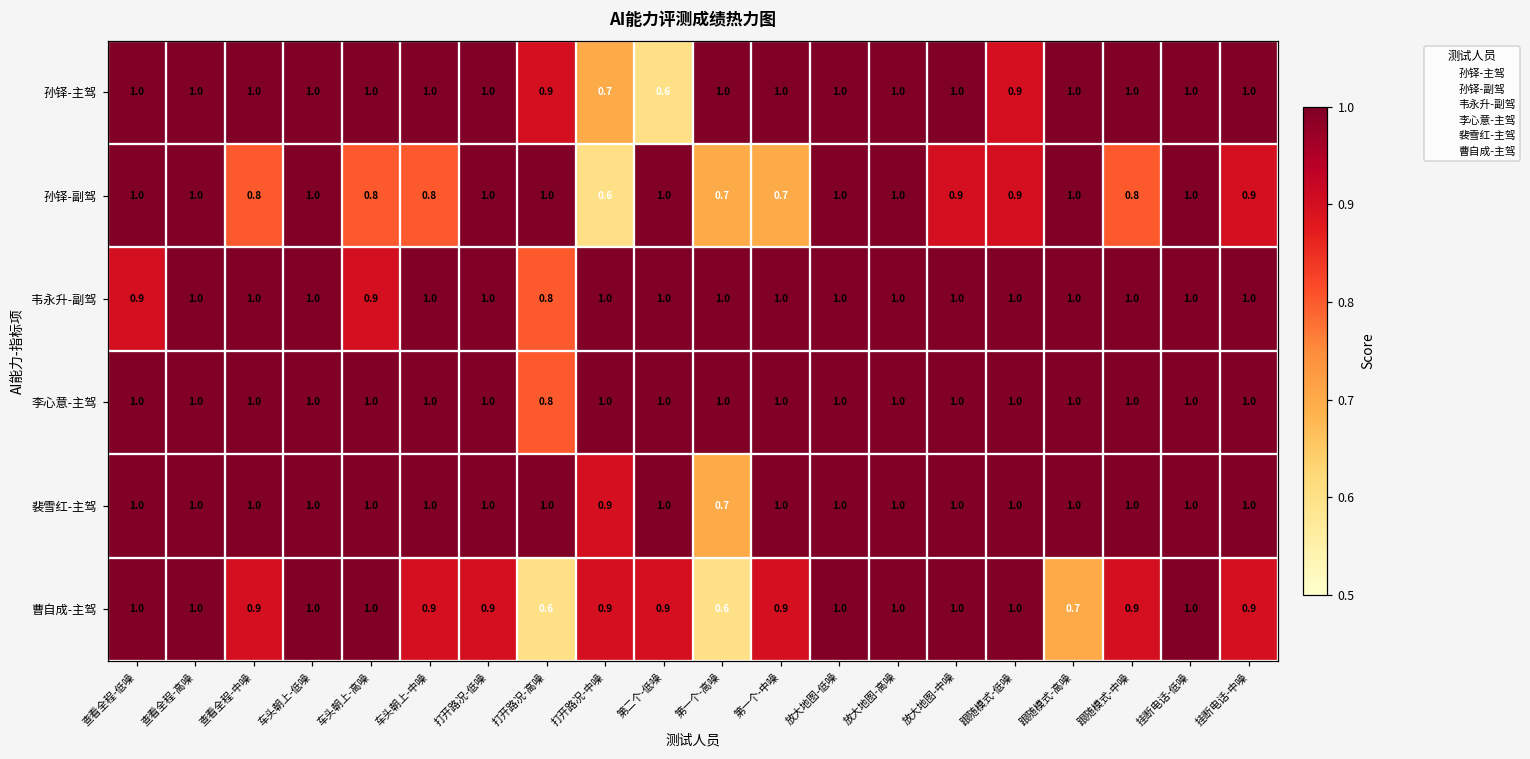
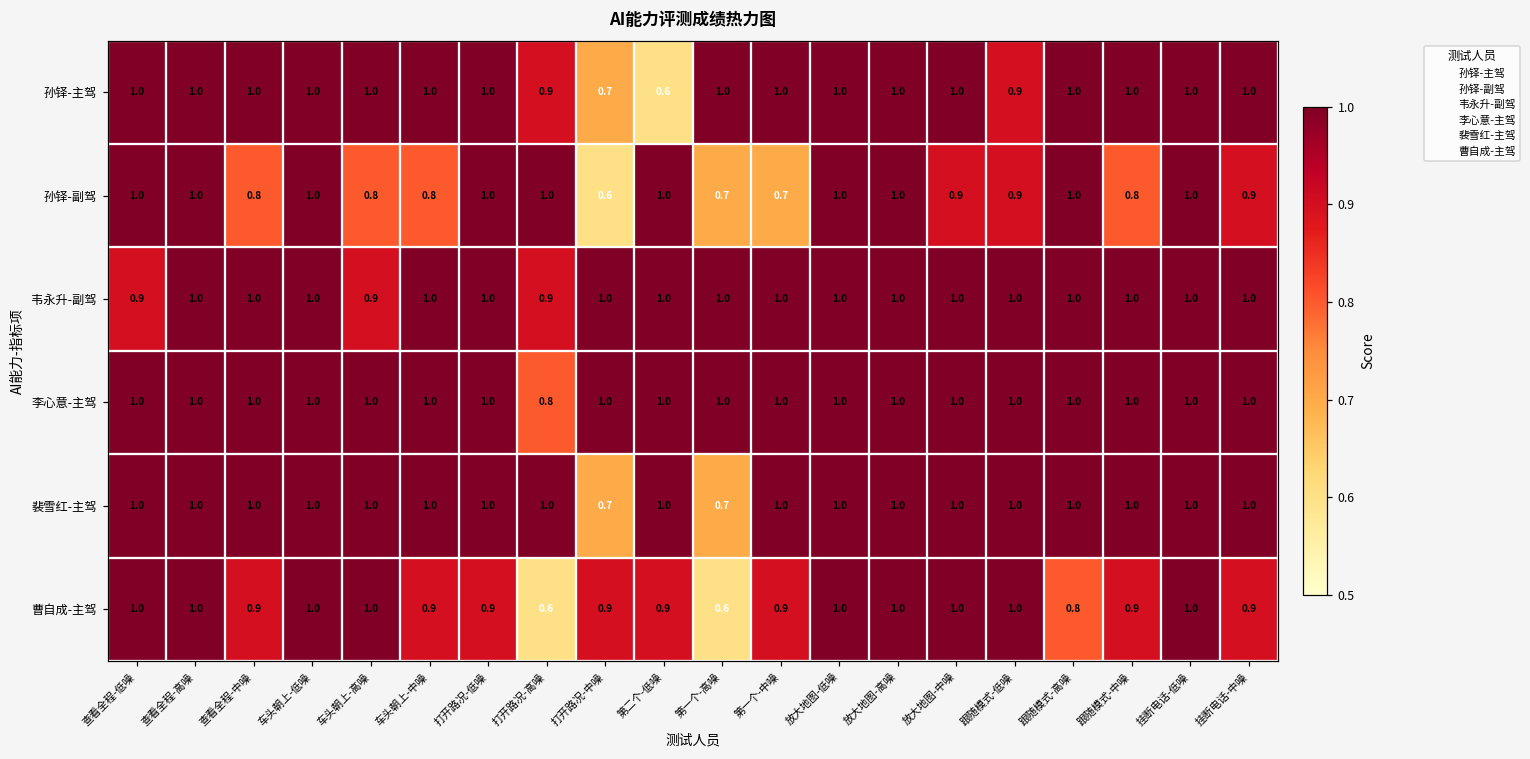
  {
    "孙铎-主驾": {
      "查看全程-低噪": 1.0,
      "查看全程-高噪": 1.0,
      "查看全程-中噪": 1.0,
      "车头朝上-低噪": 1.0,
      "车头朝上-高噪": 1.0,
      "车头朝上-中噪": 1.0,
      "打开路况-低噪": 1.0,
      "打开路况-高噪": 0.9,
      "打开路况-中噪": 0.7,
      "第二个-低噪": 0.6,
      "第一个-高噪": 1.0,
      "第一个-中噪": 1.0,
      "放大地图-低噪": 1.0,
      "放大地图-高噪": 1.0,
      "放大地图-中噪": 1.0,
      "跟随模式-低噪": 0.9,
      "跟随模式-高噪": 1.0,
      "跟随模式-中噪": 1.0,
      "挂断电话-低噪": 1.0,
      "挂断电话-中噪": 1.0
    },
    "孙铎-副驾": {
      "查看全程-低噪": 1.0,
      "查看全程-高噪": 1.0,
      "查看全程-中噪": 0.8,
      "车头朝上-低噪": 1.0,
      "车头朝上-高噪": 0.8,
      "车头朝上-中噪": 0.8,
      "打开路况-低噪": 1.0,
      "打开路况-高噪": 1.0,
      "打开路况-中噪": 0.6,
      "第二个-低噪": 1.0,
      "第一个-高噪": 0.7,
      "第一个-中噪": 0.7,
      "放大地图-低噪": 1.0,
      "放大地图-高噪": 1.0,
      "放大地图-中噪": 0.9,
      "跟随模式-低噪": 0.9,
      "跟随模式-高噪": 1.0,
      "跟随模式-中噪": 0.8,
      "挂断电话-低噪": 1.0,
      "挂断电话-中噪": 0.9
    },
    "韦永升-副驾": {
      "查看全程-低噪": 0.9,
      "查看全程-高噪": 1.0,
      "查看全程-中噪": 1.0,
      "车头朝上-低噪": 1.0,
      "车头朝上-高噪": 0.9,
      "车头朝上-中噪": 1.0,
      "打开路况-低噪": 1.0,
-     "打开路况-高噪": 0.8,
+     "打开路况-高噪": 0.9,
      "打开路况-中噪": 1.0,
      "第二个-低噪": 1.0,
      "第一个-高噪": 1.0,
      "第一个-中噪": 1.0,
      "放大地图-低噪": 1.0,
      "放大地图-高噪": 1.0,
      "放大地图-中噪": 1.0,
      "跟随模式-低噪": 1.0,
      "跟随模式-高噪": 1.0,
      "跟随模式-中噪": 1.0,
      "挂断电话-低噪": 1.0,
      "挂断电话-中噪": 1.0
    },
    "李心意-主驾": {
      "查看全程-低噪": 1.0,
      "查看全程-高噪": 1.0,
      "查看全程-中噪": 1.0,
      "车头朝上-低噪": 1.0,
      "车头朝上-高噪": 1.0,
      "车头朝上-中噪": 1.0,
      "打开路况-低噪": 1.0,
      "打开路况-高噪": 0.8,
      "打开路况-中噪": 1.0,
      "第二个-低噪": 1.0,
      "第一个-高噪": 1.0,
      "第一个-中噪": 1.0,
      "放大地图-低噪": 1.0,
      "放大地图-高噪": 1.0,
      "放大地图-中噪": 1.0,
      "跟随模式-低噪": 1.0,
      "跟随模式-高噪": 1.0,
      "跟随模式-中噪": 1.0,
      "挂断电话-低噪": 1.0,
      "挂断电话-中噪": 1.0
    },
    "裴雪红-主驾": {
      "查看全程-低噪": 1.0,
      "查看全程-高噪": 1.0,
      "查看全程-中噪": 1.0,
      "车头朝上-低噪": 1.0,
      "车头朝上-高噪": 1.0,
      "车头朝上-中噪": 1.0,
      "打开路况-低噪": 1.0,
      "打开路况-高噪": 1.0,
-     "打开路况-中噪": 0.9,
+     "打开路况-中噪": 0.7,
      "第二个-低噪": 1.0,
      "第一个-高噪": 0.7,
      "第一个-中噪": 1.0,
      "放大地图-低噪": 1.0,
      "放大地图-高噪": 1.0,
      "放大地图-中噪": 1.0,
      "跟随模式-低噪": 1.0,
      "跟随模式-高噪": 1.0,
      "跟随模式-中噪": 1.0,
      "挂断电话-低噪": 1.0,
      "挂断电话-中噪": 1.0
    },
    "曹自成-主驾": {
      "查看全程-低噪": 1.0,
      "查看全程-高噪": 1.0,
      "查看全程-中噪": 0.9,
      "车头朝上-低噪": 1.0,
      "车头朝上-高噪": 1.0,
      "车头朝上-中噪": 0.9,
      "打开路况-低噪": 0.9,
      "打开路况-高噪": 0.6,
      "打开路况-中噪": 0.9,
      "第二个-低噪": 0.9,
      "第一个-高噪": 0.6,
      "第一个-中噪": 0.9,
      "放大地图-低噪": 1.0,
      "放大地图-高噪": 1.0,
      "放大地图-中噪": 1.0,
      "跟随模式-低噪": 1.0,
-     "跟随模式-高噪": 0.7,
+     "跟随模式-高噪": 0.8,
      "跟随模式-中噪": 0.9,
      "挂断电话-低噪": 1.0,
      "挂断电话-中噪": 0.9
    }
  }
